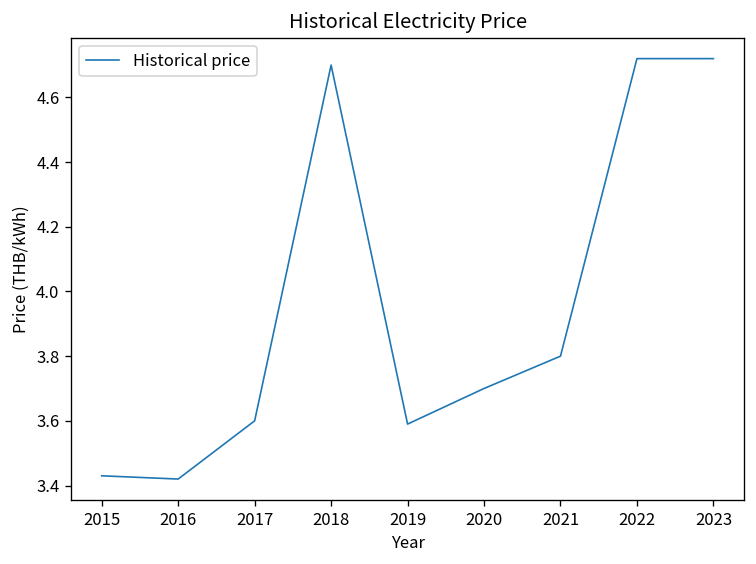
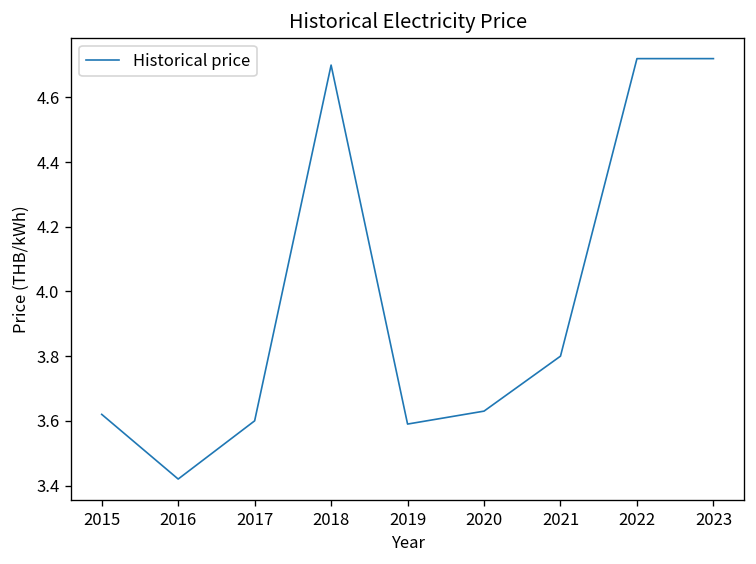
  {
-   "2015": 3.43,
+   "2015": 3.62,
    "2016": 3.42,
    "2017": 3.60,
    "2018": 4.70,
    "2019": 3.59,
-   "2020": 3.70,
+   "2020": 3.63,
    "2021": 3.80,
    "2022": 4.72,
    "2023": 4.72
  }
